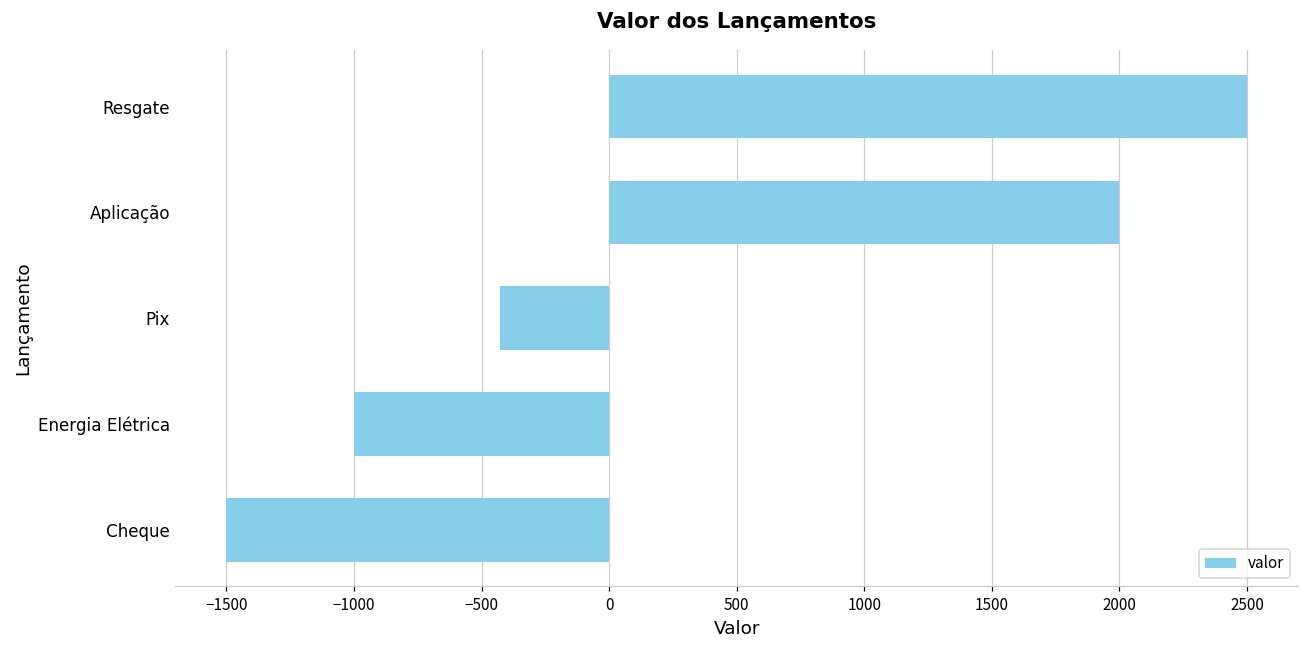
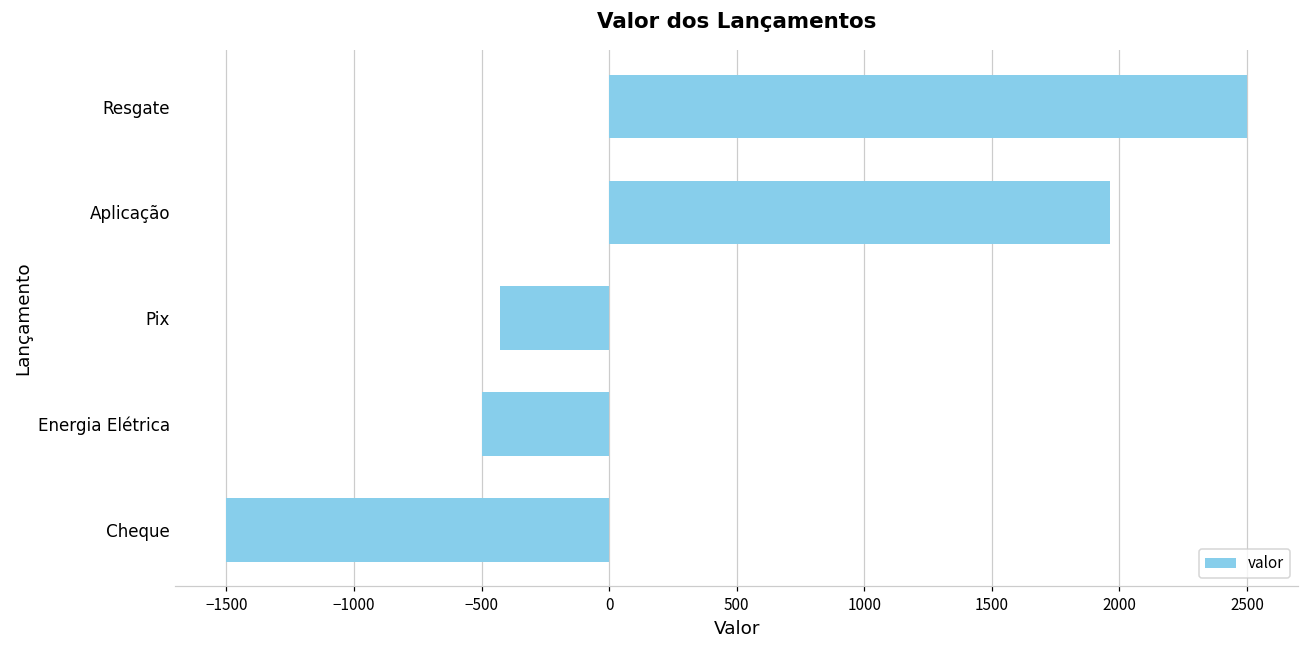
  {
    "Resgate": 2500,
-   "Aplicação": 2000,
+   "Aplicação": 1960,
    "Pix": -430,
-   "Energia Elétrica": -1000,
+   "Energia Elétrica": -500,
    "Cheque": -1500
  }
